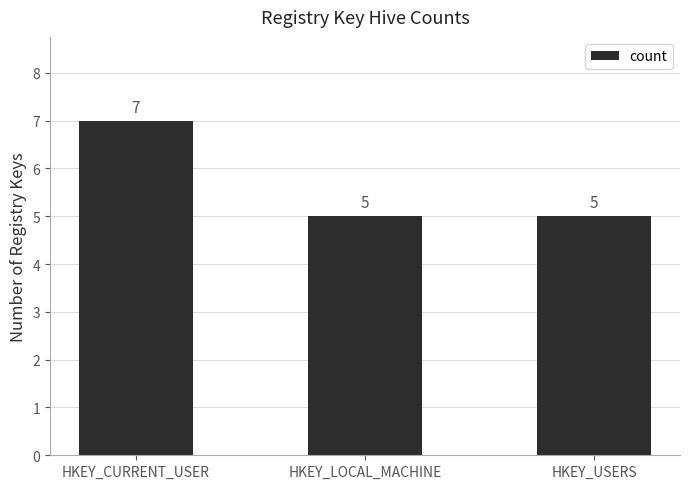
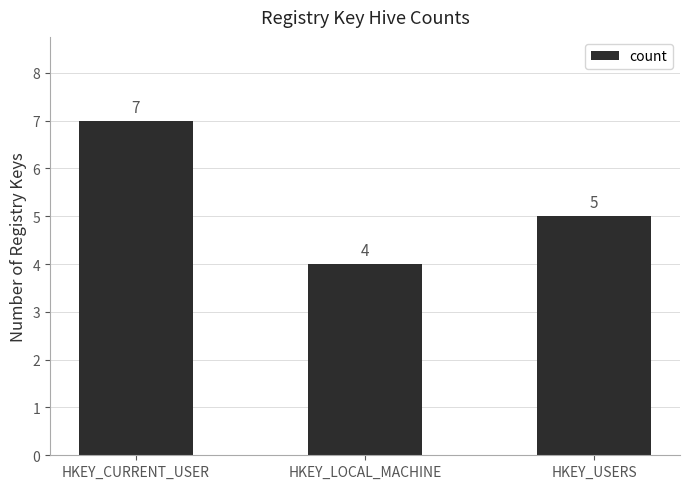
  {
    "HKEY_CURRENT_USER": 7,
-   "HKEY_LOCAL_MACHINE": 5,
+   "HKEY_LOCAL_MACHINE": 4,
    "HKEY_USERS": 5
  }
